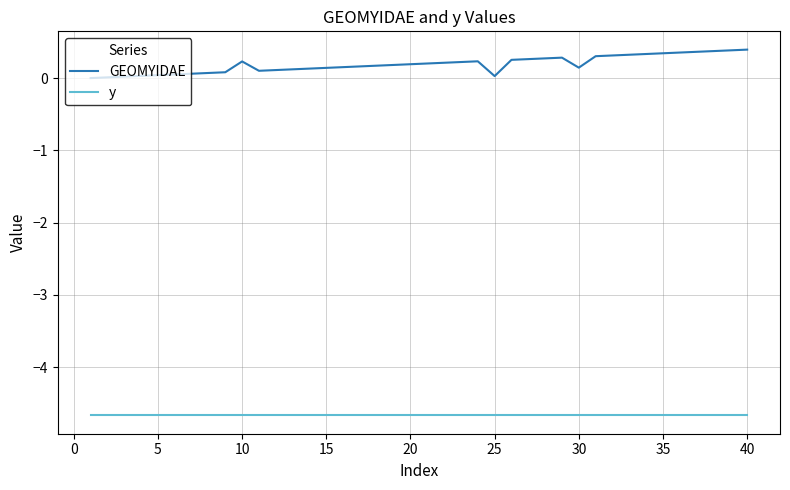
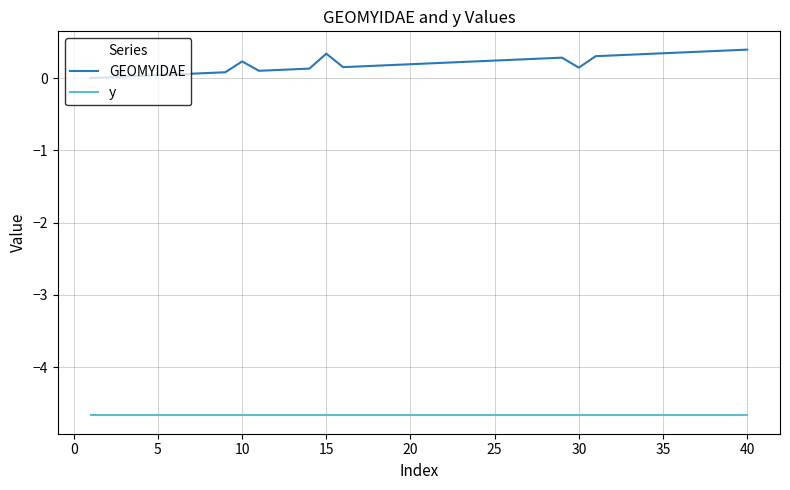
  {
    "GEOMYIDAE": {
      "10": 0.2,
-     "15": 0.1,
+     "15": 0.3,
      "20": 0.2,
-     "25": 0.0,
+     "25": 0.2,
      "30": 0.1,
      "35": 0.3,
      "40": 0.4
    },
    "y": {
      "5": -4.7,
      "10": -4.7,
      "15": -4.7,
      "20": -4.7,
      "25": -4.7,
      "30": -4.7,
      "35": -4.7,
      "40": -4.7
    }
  }
